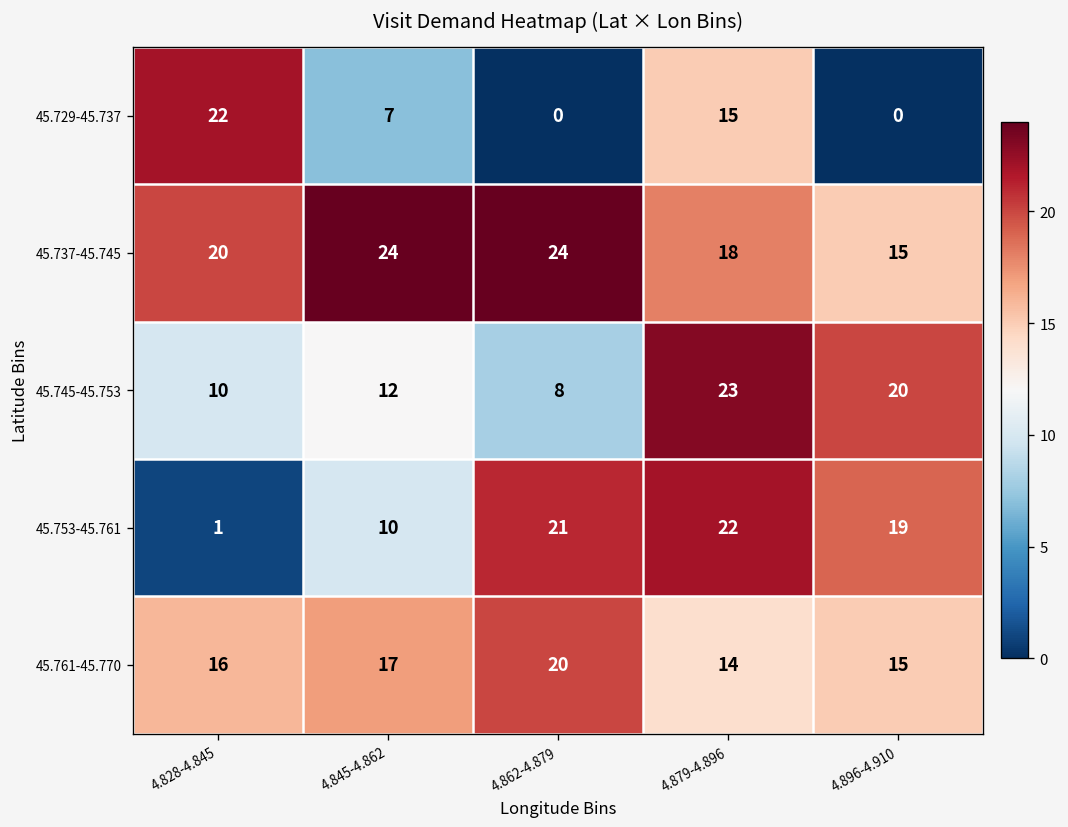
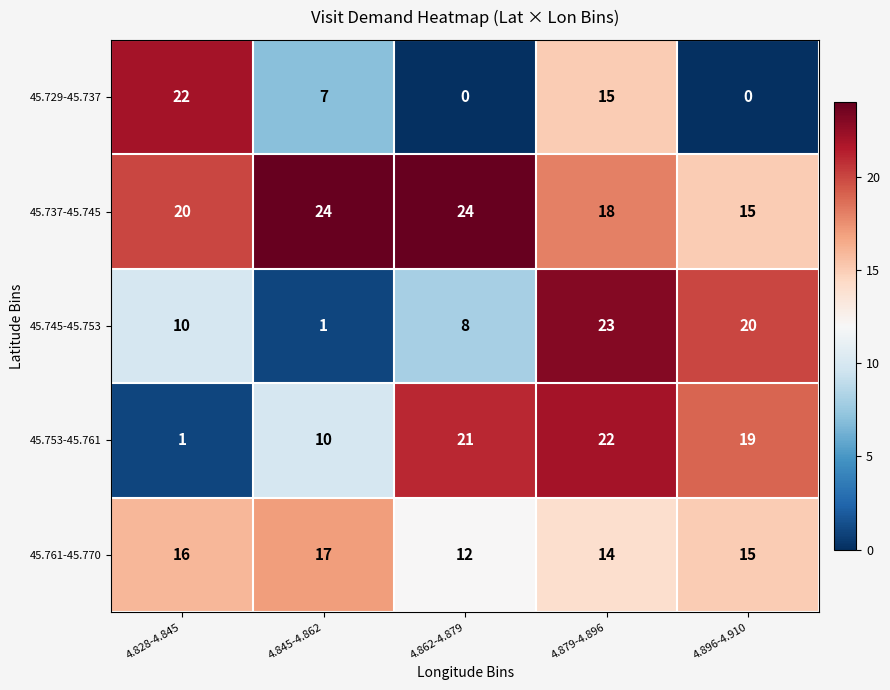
  {
    "45.729-45.737": {
      "4.828-4.845": 22,
      "4.845-4.862": 7,
      "4.862-4.879": 0,
      "4.879-4.896": 15,
      "4.896-4.910": 0
    },
    "45.737-45.745": {
      "4.828-4.845": 20,
      "4.845-4.862": 24,
      "4.862-4.879": 24,
      "4.879-4.896": 18,
      "4.896-4.910": 15
    },
    "45.745-45.753": {
      "4.828-4.845": 10,
-     "4.845-4.862": 12,
+     "4.845-4.862": 1,
      "4.862-4.879": 8,
      "4.879-4.896": 23,
      "4.896-4.910": 20
    },
    "45.753-45.761": {
      "4.828-4.845": 1,
      "4.845-4.862": 10,
      "4.862-4.879": 21,
      "4.879-4.896": 22,
      "4.896-4.910": 19
    },
    "45.761-45.770": {
      "4.828-4.845": 16,
      "4.845-4.862": 17,
-     "4.862-4.879": 20,
+     "4.862-4.879": 12,
      "4.879-4.896": 14,
      "4.896-4.910": 15
    }
  }
